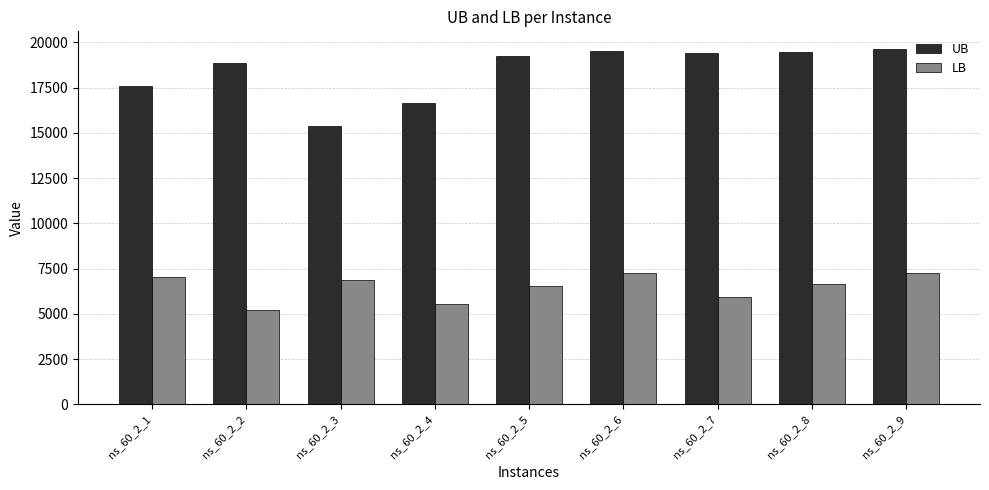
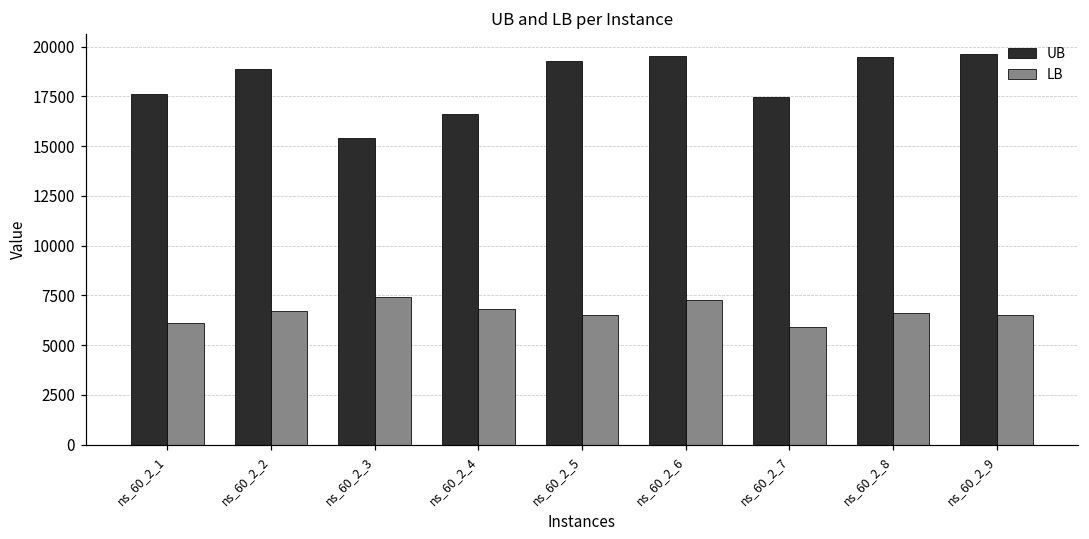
  {
    "UB": {
      "ns_60_2_1": 17600,
      "ns_60_2_2": 18900,
      "ns_60_2_3": 15400,
      "ns_60_2_4": 16600,
      "ns_60_2_5": 19300,
      "ns_60_2_6": 19500,
-     "ns_60_2_7": 19400,
+     "ns_60_2_7": 17500,
      "ns_60_2_8": 19500,
      "ns_60_2_9": 19600
    },
    "LB": {
-     "ns_60_2_1": 7000,
-     "ns_60_2_2": 5200,
-     "ns_60_2_3": 6900,
-     "ns_60_2_4": 5600,
+     "ns_60_2_1": 6100,
+     "ns_60_2_2": 6700,
+     "ns_60_2_3": 7400,
+     "ns_60_2_4": 6800,
      "ns_60_2_5": 6500,
      "ns_60_2_6": 7300,
      "ns_60_2_7": 5900,
      "ns_60_2_8": 6600,
-     "ns_60_2_9": 7300
+     "ns_60_2_9": 6500
    }
  }
